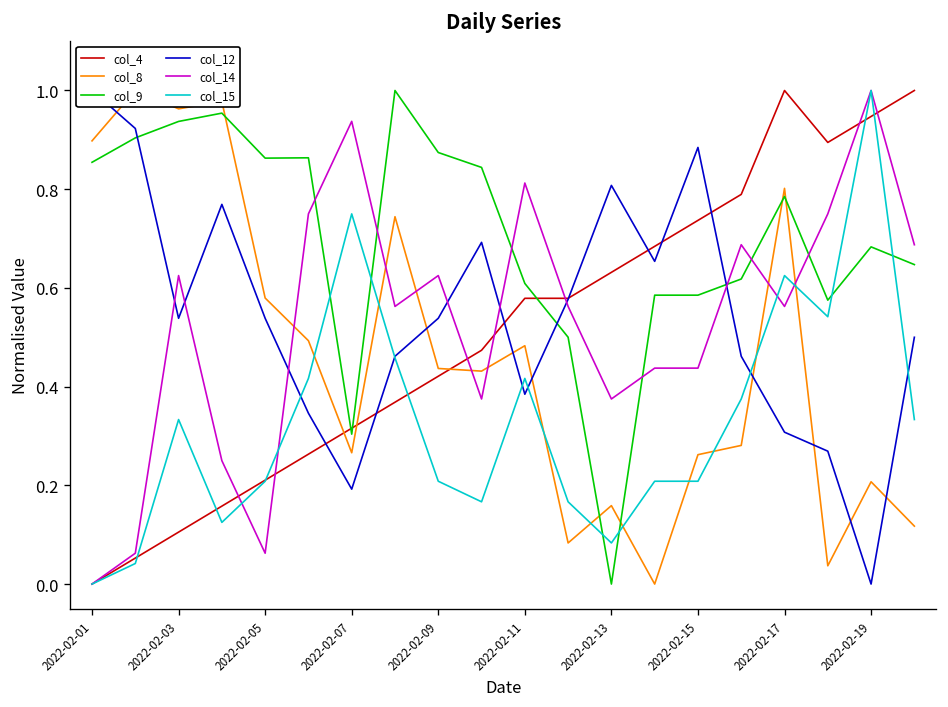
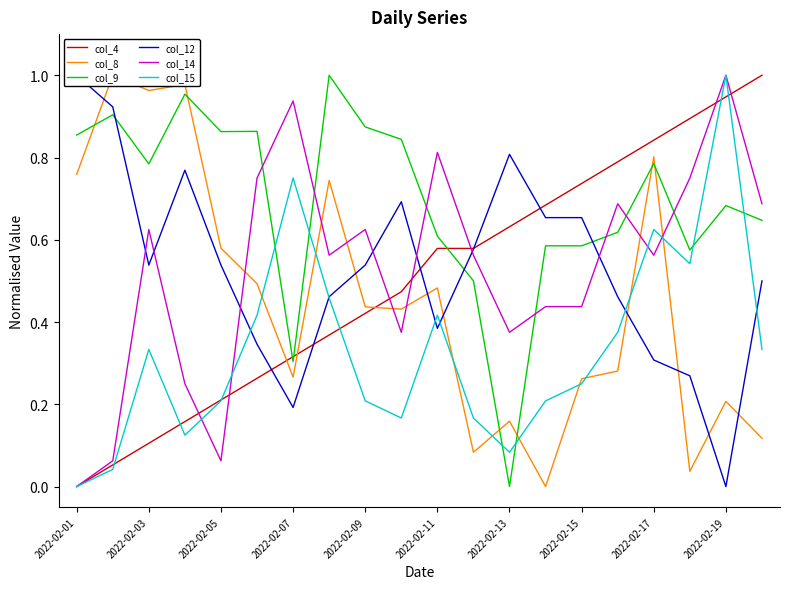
  {
    "col_4": {
      "2022-02-03": 0.11,
      "2022-02-07": 0.32,
      "2022-02-09": 0.42,
      "2022-02-11": 0.58,
      "2022-02-13": 0.63,
      "2022-02-15": 0.74,
-     "2022-02-17": 1.00,
+     "2022-02-17": 0.84,
      "2022-02-19": 0.95
    },
    "col_8": {
-     "2022-02-01": 0.90,
+     "2022-02-01": 0.76,
      "2022-02-03": 0.96,
      "2022-02-05": 0.58,
      "2022-02-07": 0.27,
      "2022-02-09": 0.44,
      "2022-02-11": 0.48,
      "2022-02-13": 0.16,
      "2022-02-15": 0.26,
      "2022-02-17": 0.80,
      "2022-02-19": 0.21
    },
    "col_9": {
      "2022-02-01": 0.85,
-     "2022-02-03": 0.94,
+     "2022-02-03": 0.78,
      "2022-02-05": 0.86,
      "2022-02-07": 0.30,
      "2022-02-09": 0.87,
      "2022-02-11": 0.61,
      "2022-02-13": 0.00,
      "2022-02-15": 0.59,
      "2022-02-17": 0.79,
      "2022-02-19": 0.68
    },
    "col_12": {
      "2022-02-03": 0.54,
      "2022-02-05": 0.54,
      "2022-02-07": 0.19,
      "2022-02-09": 0.54,
      "2022-02-11": 0.38,
      "2022-02-13": 0.81,
-     "2022-02-15": 0.88,
+     "2022-02-15": 0.65,
      "2022-02-17": 0.31,
      "2022-02-19": 0.00
    },
    "col_14": {
      "2022-02-03": 0.63,
      "2022-02-05": 0.06,
      "2022-02-07": 0.94,
      "2022-02-09": 0.63,
      "2022-02-11": 0.81,
      "2022-02-13": 0.38,
      "2022-02-15": 0.44,
      "2022-02-17": 0.56
    },
    "col_15": {
      "2022-02-03": 0.33,
      "2022-02-07": 0.75,
      "2022-02-09": 0.21,
      "2022-02-11": 0.42,
      "2022-02-13": 0.08,
-     "2022-02-15": 0.21,
+     "2022-02-15": 0.25,
      "2022-02-17": 0.63
    }
  }
